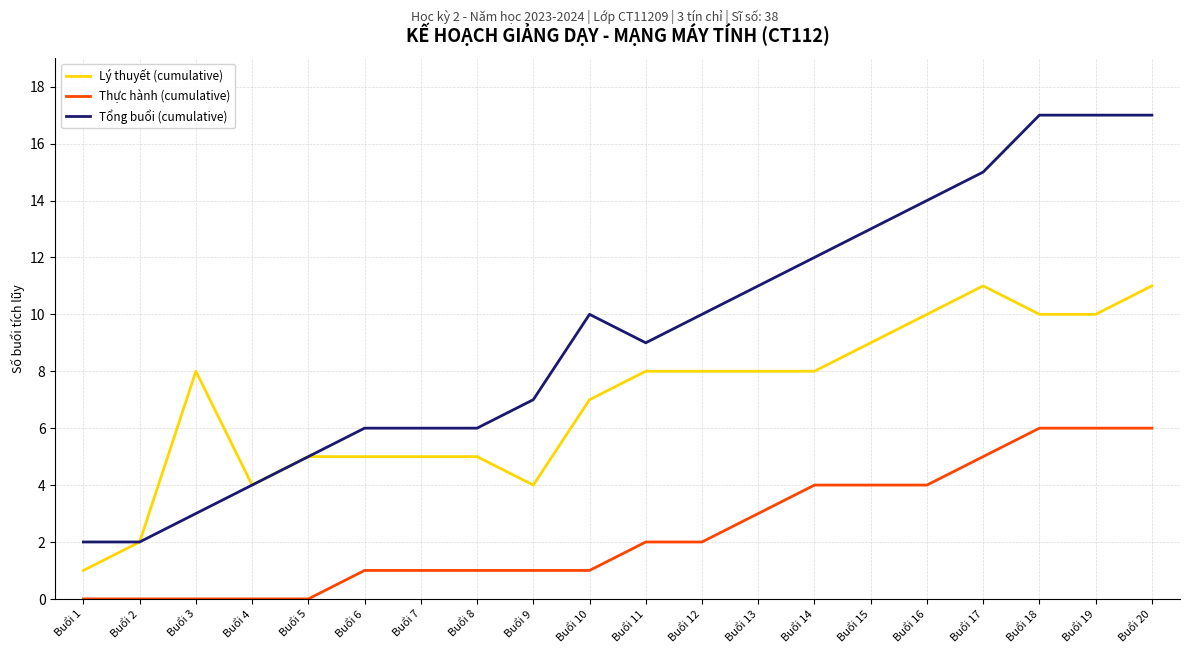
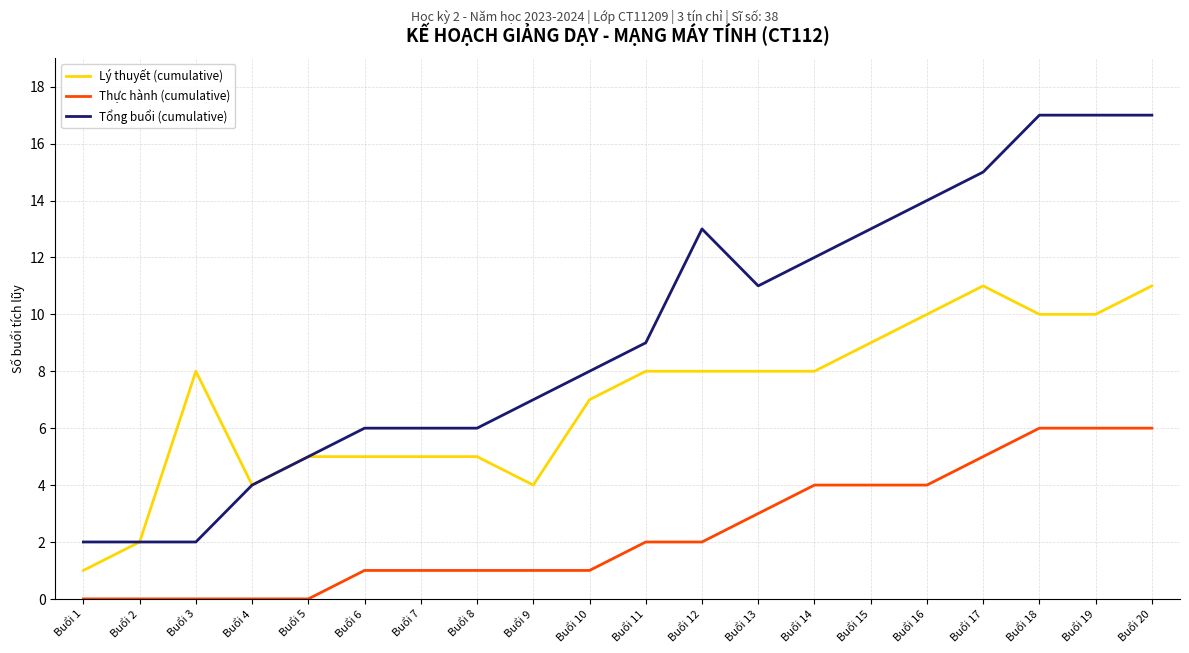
  {
    "Lý thuyết (cumulative)": {
      "Buổi 1": 1,
      "Buổi 3": 8,
      "Buổi 6": 5,
      "Buổi 7": 5,
      "Buổi 8": 5,
      "Buổi 9": 4,
      "Buổi 10": 7,
      "Buổi 11": 8,
      "Buổi 12": 8,
      "Buổi 13": 8,
      "Buổi 14": 8,
      "Buổi 15": 9,
      "Buổi 16": 10,
      "Buổi 17": 11,
      "Buổi 18": 10,
      "Buổi 19": 10,
      "Buổi 20": 11
    },
    "Thực hành (cumulative)": {
      "Buổi 1": 0,
      "Buổi 2": 0,
      "Buổi 3": 0,
      "Buổi 4": 0,
      "Buổi 5": 0,
      "Buổi 6": 1,
      "Buổi 7": 1,
      "Buổi 8": 1,
      "Buổi 9": 1,
      "Buổi 10": 1,
      "Buổi 11": 2,
      "Buổi 12": 2,
      "Buổi 13": 3,
      "Buổi 14": 4,
      "Buổi 15": 4,
      "Buổi 16": 4,
      "Buổi 17": 5,
      "Buổi 18": 6,
      "Buổi 19": 6,
      "Buổi 20": 6
    },
    "Tổng buổi (cumulative)": {
      "Buổi 1": 2,
-     "Buổi 3": 3,
+     "Buổi 3": 2,
      "Buổi 6": 6,
      "Buổi 7": 6,
      "Buổi 8": 6,
      "Buổi 9": 7,
-     "Buổi 10": 10,
+     "Buổi 10": 8,
      "Buổi 11": 9,
-     "Buổi 12": 10,
+     "Buổi 12": 13,
      "Buổi 13": 11,
      "Buổi 14": 12,
      "Buổi 15": 13,
      "Buổi 16": 14,
      "Buổi 17": 15,
      "Buổi 18": 17,
      "Buổi 19": 17,
      "Buổi 20": 17
    }
  }
